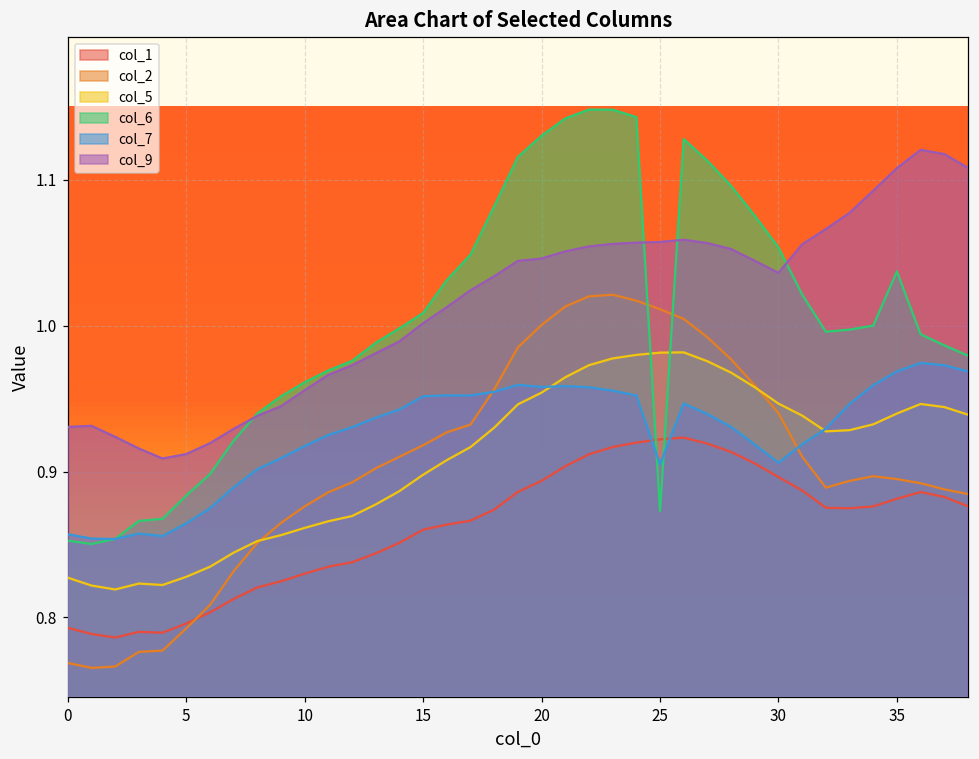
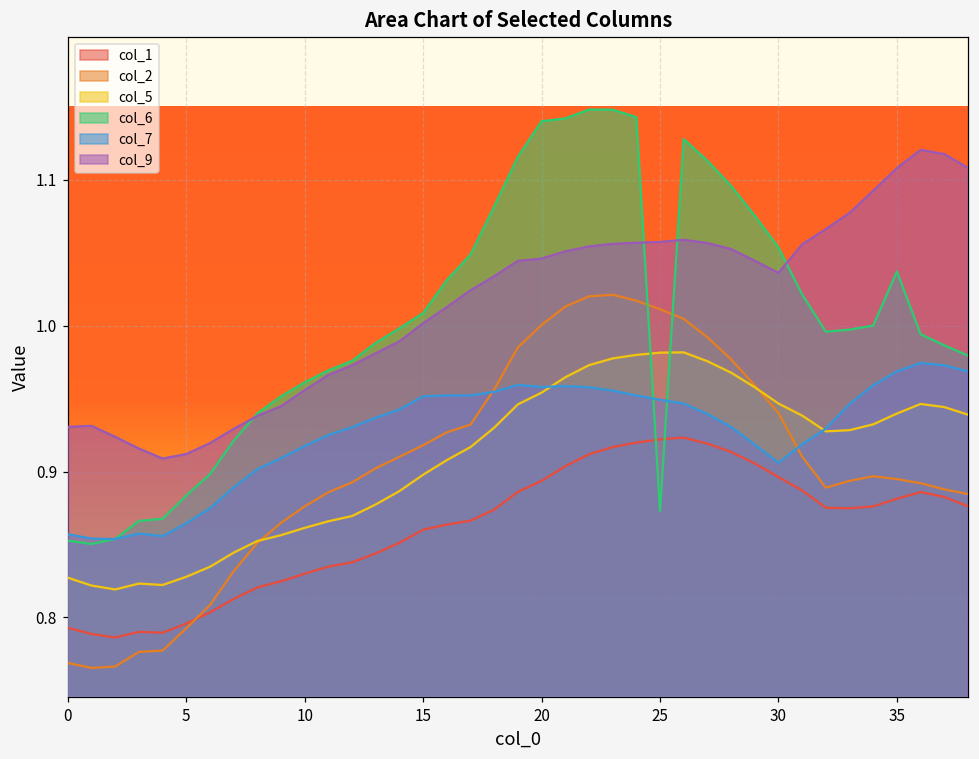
  {
    "col_5": {
      "0": 0.827,
      "5": 0.828,
      "10": 0.861,
      "15": 0.898,
      "20": 0.954,
      "25": 0.982,
      "30": 0.947,
      "35": 0.940
    },
    "col_6": {
      "0": 0.853,
      "5": 0.884,
      "10": 0.961,
      "15": 1.009,
-     "20": 1.130,
+     "20": 1.140,
      "25": 0.873,
      "30": 1.054,
      "35": 1.037
    },
    "col_7": {
      "0": 0.857,
      "5": 0.865,
      "10": 0.918,
      "15": 0.952,
      "20": 0.958,
-     "25": 0.905,
+     "25": 0.949,
      "30": 0.906,
      "35": 0.969
    },
    "col_9": {
      "0": 0.931,
      "5": 0.912,
      "10": 0.956,
      "15": 1.002,
      "20": 1.046,
      "25": 1.057,
      "30": 1.036,
      "35": 1.108
    }
  }
